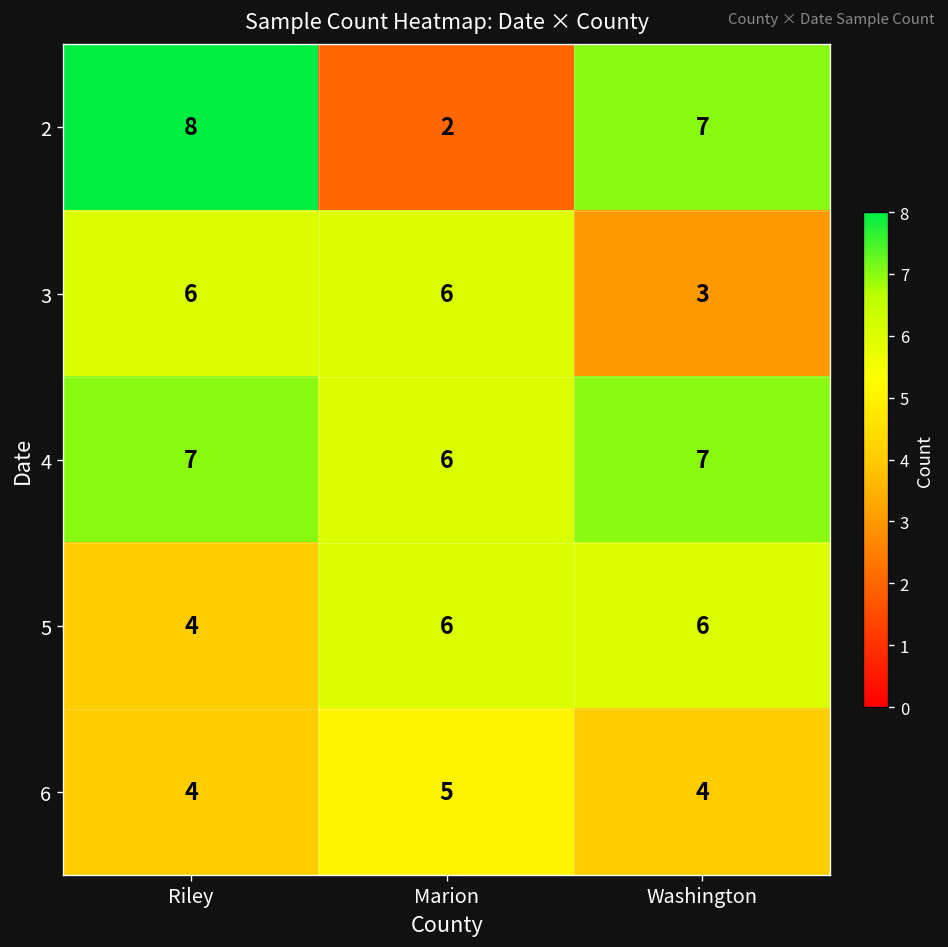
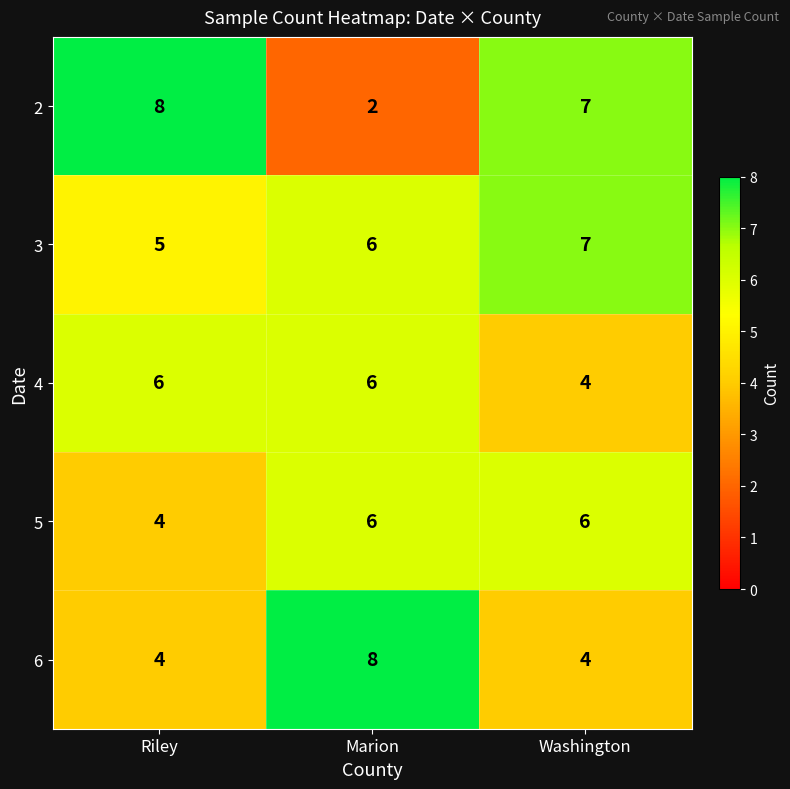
  {
    "2": {
      "Riley": 8,
      "Marion": 2,
      "Washington": 7
    },
    "3": {
-     "Riley": 6,
+     "Riley": 5,
      "Marion": 6,
-     "Washington": 3
+     "Washington": 7
    },
    "4": {
-     "Riley": 7,
+     "Riley": 6,
      "Marion": 6,
-     "Washington": 7
+     "Washington": 4
    },
    "5": {
      "Riley": 4,
      "Marion": 6,
      "Washington": 6
    },
    "6": {
      "Riley": 4,
-     "Marion": 5,
+     "Marion": 8,
      "Washington": 4
    }
  }
